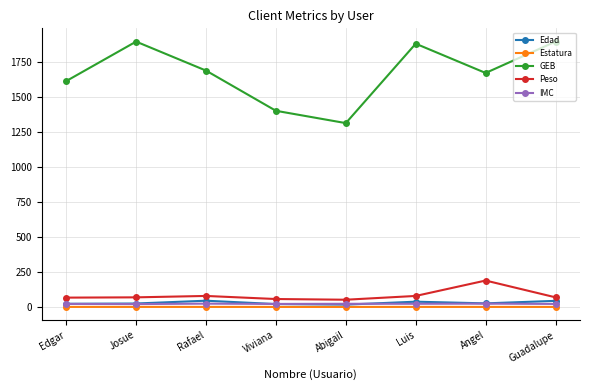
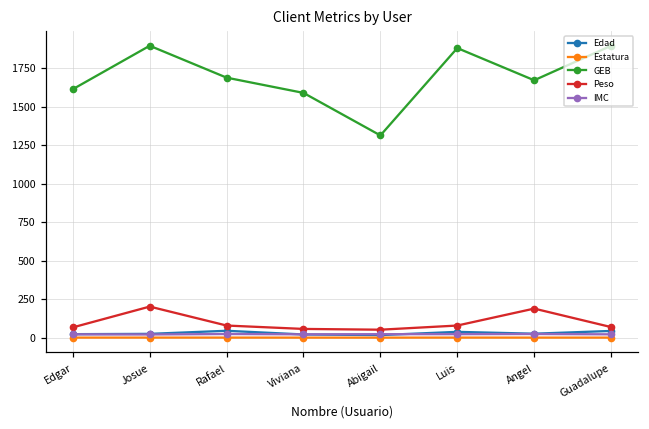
  {
    "Edad": {
      "Rafael": 50,
      "Guadalupe": 50
    },
    "Estatura": {
      "Edgar": 0,
      "Josue": 0,
      "Rafael": 0,
      "Viviana": 0,
      "Luis": 0,
      "Angel": 0,
      "Guadalupe": 0
    },
    "GEB": {
      "Edgar": 1610,
      "Josue": 1900,
      "Rafael": 1690,
-     "Viviana": 1400,
+     "Viviana": 1590,
      "Abigail": 1310,
      "Luis": 1880,
      "Angel": 1670
    },
    "Peso": {
      "Edgar": 70,
-     "Josue": 70,
+     "Josue": 200,
      "Rafael": 80,
      "Viviana": 60,
      "Abigail": 50,
      "Luis": 80,
      "Angel": 190,
      "Guadalupe": 70
    },
    "IMC": {
      "Rafael": 30,
      "Guadalupe": 20
    }
  }
